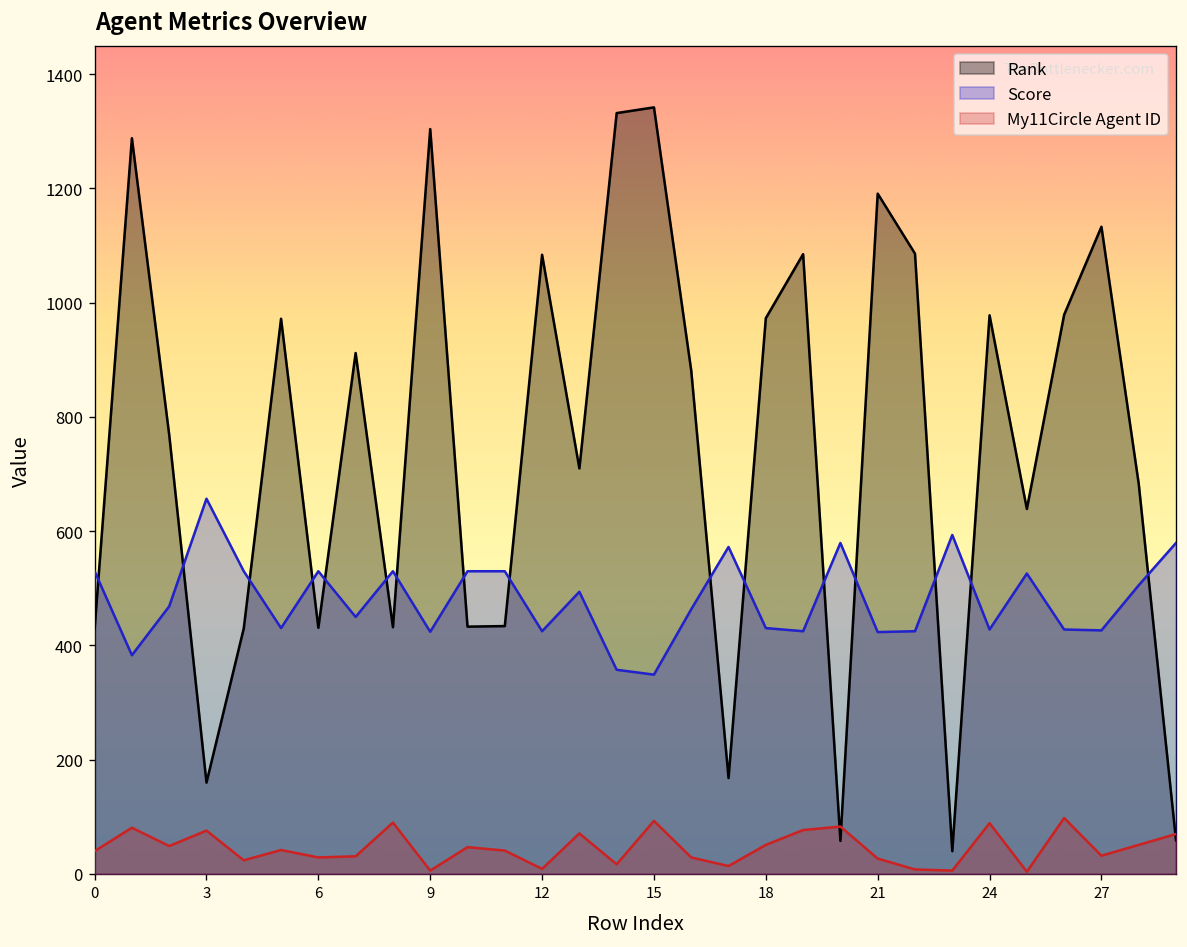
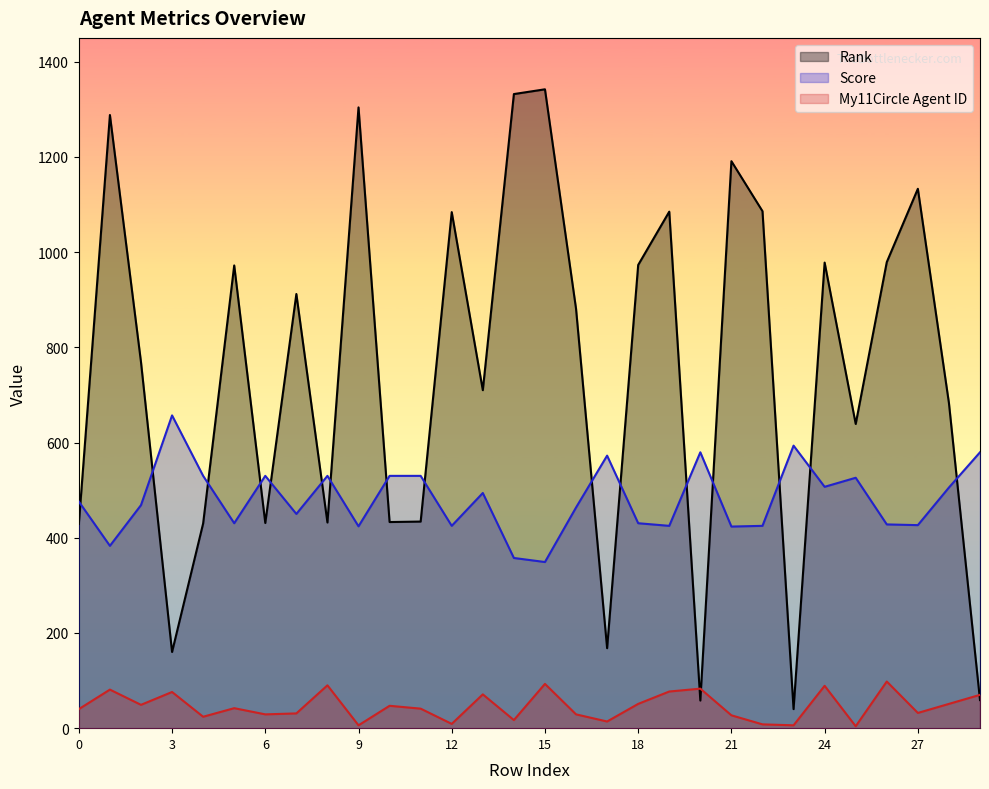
  {
    "Rank": {
      "0": 430,
      "3": 160,
      "6": 430,
      "9": 1300,
      "12": 1080,
      "15": 1340,
      "18": 970,
      "21": 1190,
      "24": 980,
      "27": 1130
    },
    "Score": {
-     "0": 530,
+     "0": 480,
      "3": 660,
      "6": 530,
      "9": 420,
      "12": 430,
      "15": 350,
      "18": 430,
      "21": 420,
-     "24": 430,
+     "24": 510,
      "27": 430
    },
    "My11Circle Agent ID": {
      "0": 40,
      "3": 80,
      "6": 30,
      "9": 10,
      "12": 10,
      "15": 90,
      "18": 50,
      "21": 30,
      "24": 90,
      "27": 30
    }
  }
